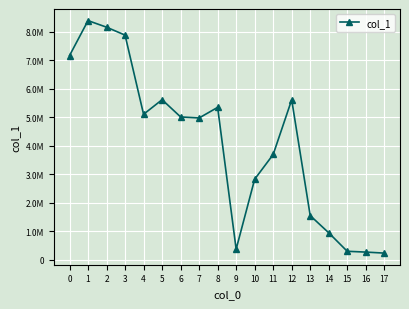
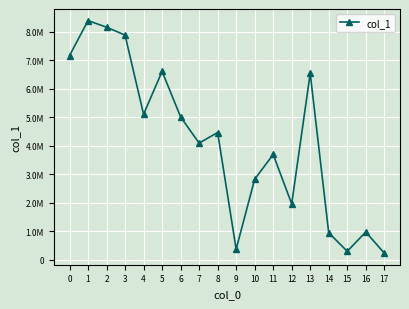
  {
    "0": 7200000,
    "1": 8400000,
    "2": 8200000,
    "3": 7900000,
    "4": 5100000,
-   "5": 5600000,
+   "5": 6600000,
    "6": 5000000,
-   "7": 5000000,
-   "8": 5300000,
+   "7": 4100000,
+   "8": 4500000,
    "9": 400000,
    "10": 2800000,
    "11": 3700000,
-   "12": 5600000,
-   "13": 1500000,
+   "12": 2000000,
+   "13": 6500000,
    "14": 900000,
    "15": 300000,
-   "16": 300000,
+   "16": 1000000,
    "17": 200000
  }
